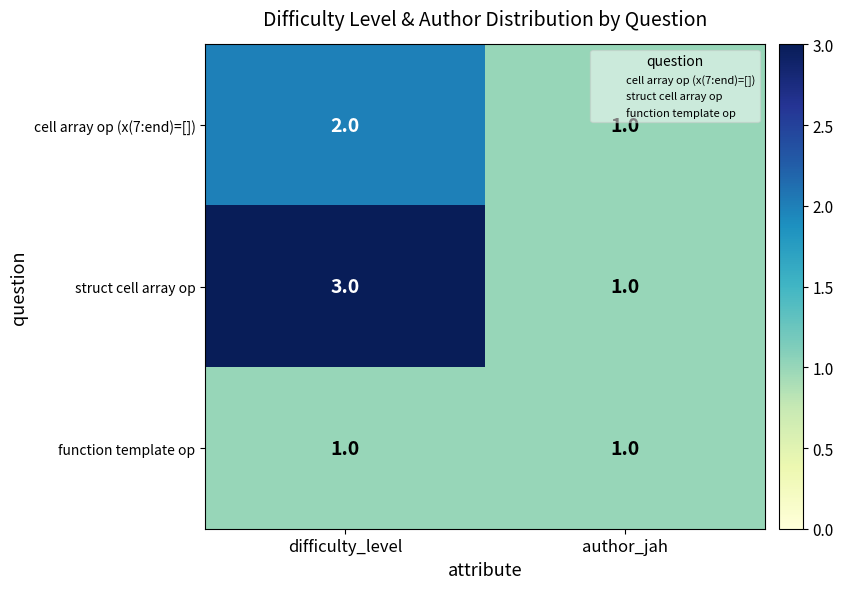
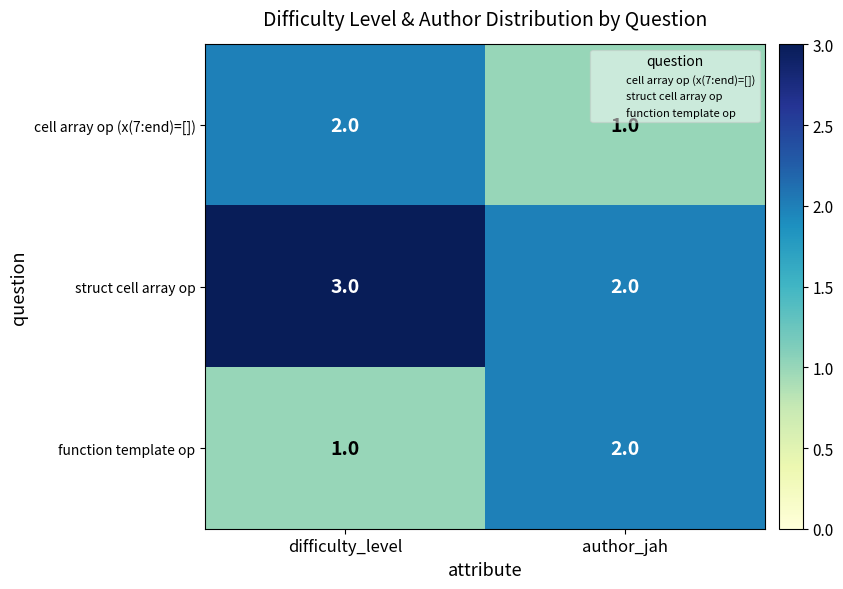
  {
    "cell array op (x(7:end)=[])": {
      "difficulty_level": 2.0
    },
    "struct cell array op": {
      "difficulty_level": 3.0,
-     "author_jah": 1.0
+     "author_jah": 2.0
    },
    "function template op": {
      "difficulty_level": 1.0,
-     "author_jah": 1.0
+     "author_jah": 2.0
    }
  }
